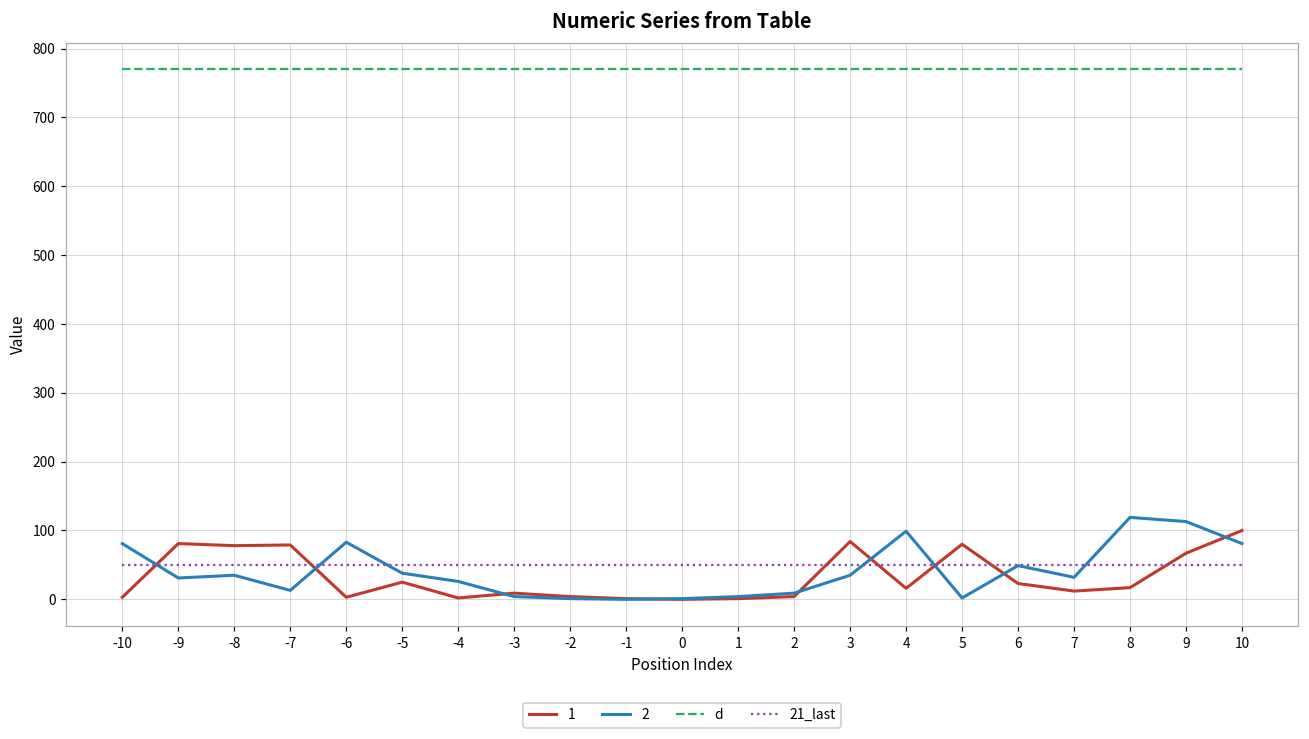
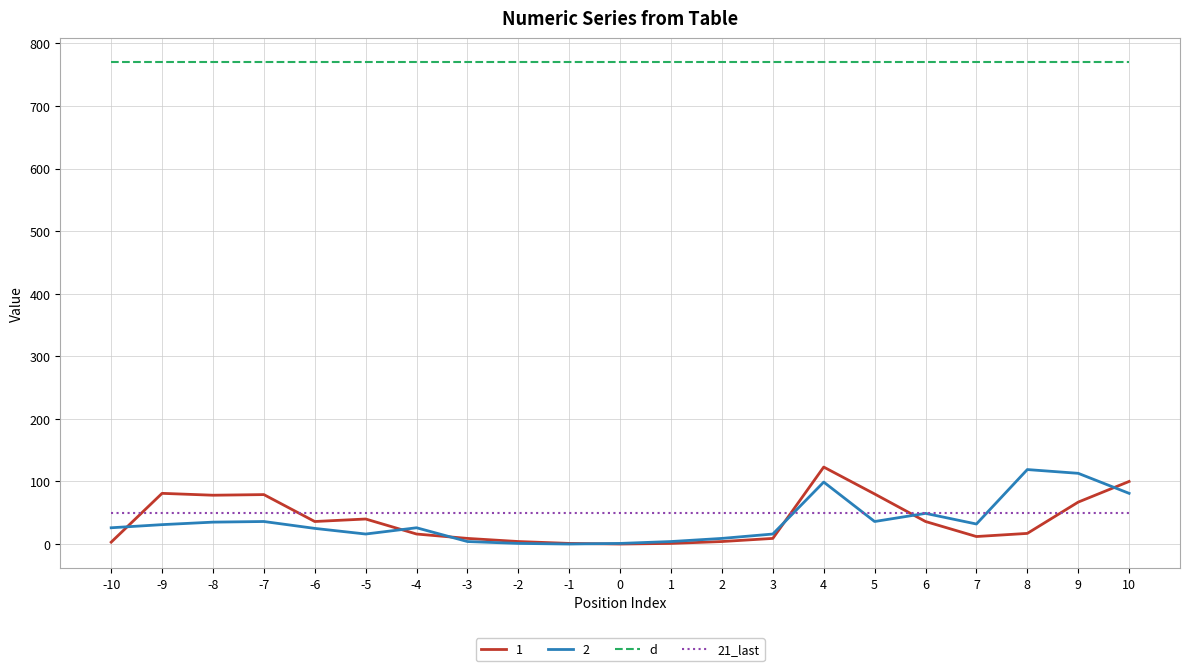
  {
    "1": {
      "-10": 0,
      "-9": 80,
      "-8": 80,
      "-7": 80,
-     "-6": 0,
-     "-5": 30,
-     "-4": 0,
+     "-6": 40,
+     "-5": 40,
+     "-4": 20,
      "-3": 10,
      "2": 0,
-     "3": 80,
-     "4": 20,
+     "3": 10,
+     "4": 120,
      "5": 80,
-     "6": 20,
+     "6": 40,
      "7": 10,
      "8": 20,
      "9": 70,
      "10": 100
    },
    "2": {
-     "-10": 80,
+     "-10": 30,
      "-9": 30,
      "-8": 40,
-     "-7": 10,
-     "-6": 80,
-     "-5": 40,
+     "-7": 40,
+     "-6": 30,
+     "-5": 20,
      "-4": 30,
      "-3": 0,
      "2": 10,
-     "3": 40,
+     "3": 20,
      "4": 100,
-     "5": 0,
+     "5": 40,
      "7": 30,
      "8": 120,
      "9": 110,
      "10": 80
    },
    "d": {
      "-10": 770,
      "-9": 770,
      "-8": 770,
      "-7": 770,
      "-6": 770,
      "-5": 770,
      "-4": 770,
      "-3": 770,
      "-2": 770,
      "-1": 770,
      "0": 770,
      "1": 770,
      "2": 770,
      "3": 770,
      "4": 770,
      "5": 770,
      "6": 770,
      "7": 770,
      "8": 770,
      "9": 770,
      "10": 770
    },
    "21_last": {
      "-10": 50,
      "-9": 50,
      "-8": 50,
      "-7": 50,
      "-6": 50,
      "-5": 50,
      "-4": 50,
      "-3": 50,
      "-2": 50,
      "-1": 50,
      "0": 50,
      "1": 50,
      "2": 50,
      "3": 50,
      "4": 50,
      "5": 50,
      "7": 50,
      "8": 50,
      "9": 50,
      "10": 50
    }
  }
